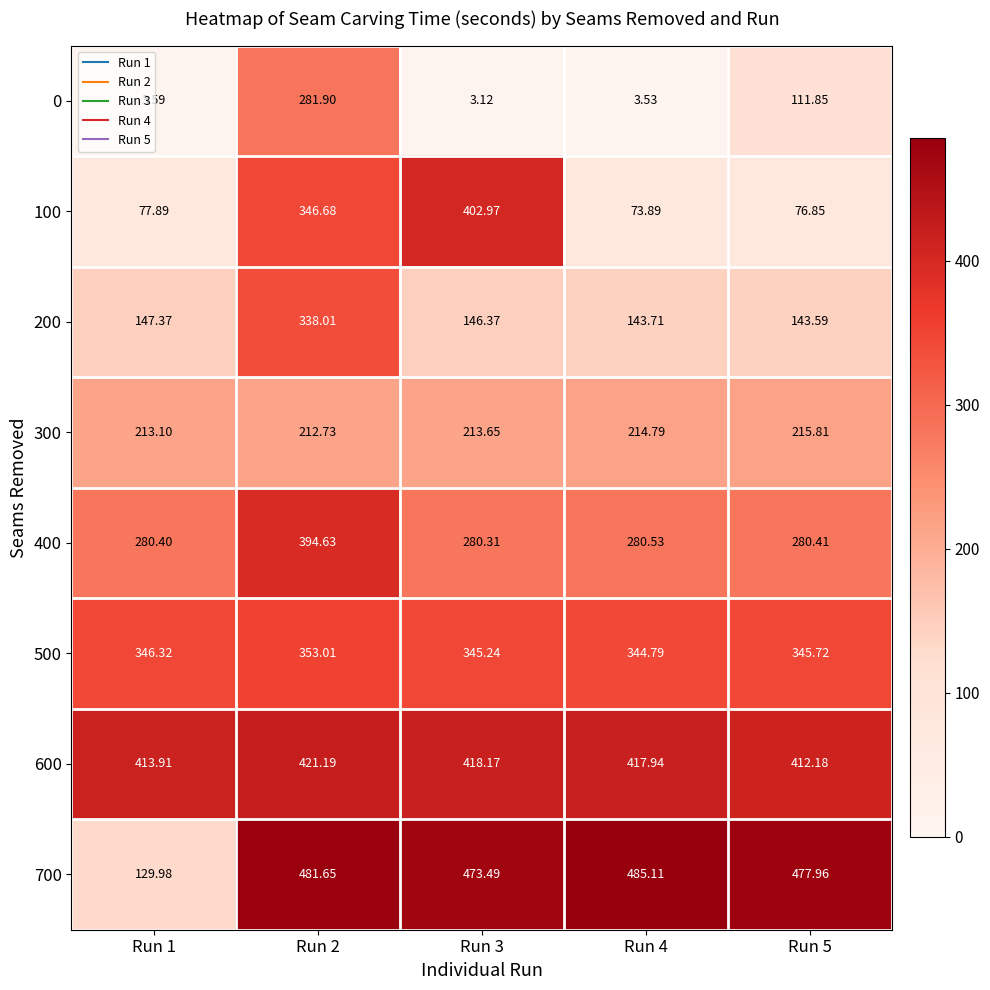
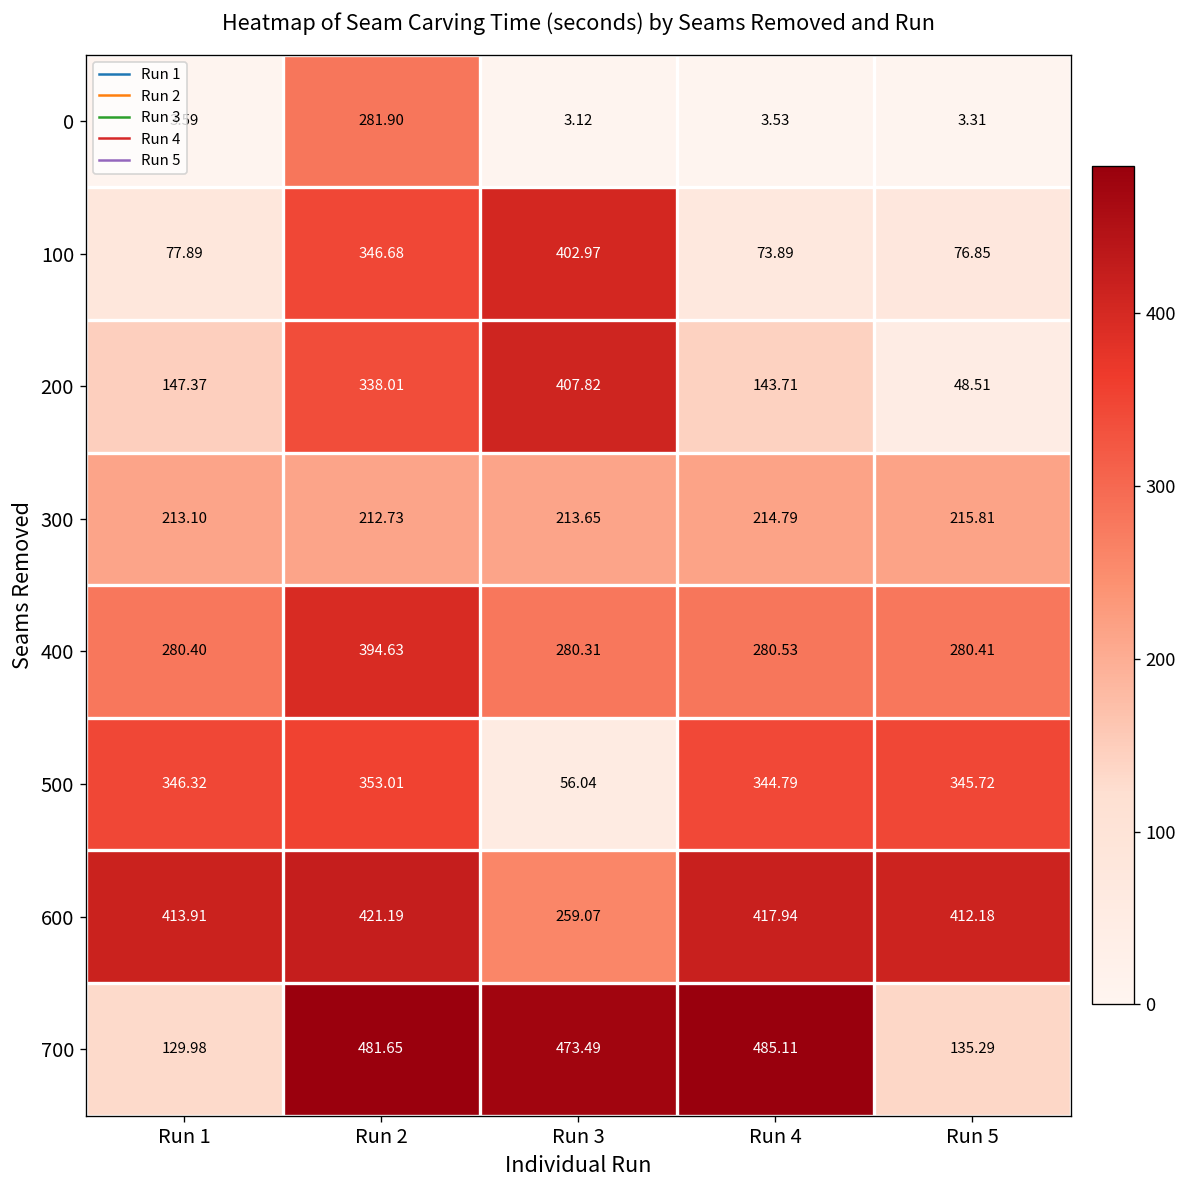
  {
    "0": {
      "Run 2": 281.90,
      "Run 3": 3.12,
      "Run 4": 3.53,
-     "Run 5": 111.85
+     "Run 5": 3.31
    },
    "100": {
      "Run 1": 77.89,
      "Run 2": 346.68,
      "Run 3": 402.97,
      "Run 4": 73.89,
      "Run 5": 76.85
    },
    "200": {
      "Run 1": 147.37,
      "Run 2": 338.01,
-     "Run 3": 146.37,
+     "Run 3": 407.82,
      "Run 4": 143.71,
-     "Run 5": 143.59
+     "Run 5": 48.51
    },
    "300": {
      "Run 1": 213.10,
      "Run 2": 212.73,
      "Run 3": 213.65,
      "Run 4": 214.79,
      "Run 5": 215.81
    },
    "400": {
      "Run 1": 280.40,
      "Run 2": 394.63,
      "Run 3": 280.31,
      "Run 4": 280.53,
      "Run 5": 280.41
    },
    "500": {
      "Run 1": 346.32,
      "Run 2": 353.01,
-     "Run 3": 345.24,
+     "Run 3": 56.04,
      "Run 4": 344.79,
      "Run 5": 345.72
    },
    "600": {
      "Run 1": 413.91,
      "Run 2": 421.19,
-     "Run 3": 418.17,
+     "Run 3": 259.07,
      "Run 4": 417.94,
      "Run 5": 412.18
    },
    "700": {
      "Run 1": 129.98,
      "Run 2": 481.65,
      "Run 3": 473.49,
      "Run 4": 485.11,
-     "Run 5": 477.96
+     "Run 5": 135.29
    }
  }
